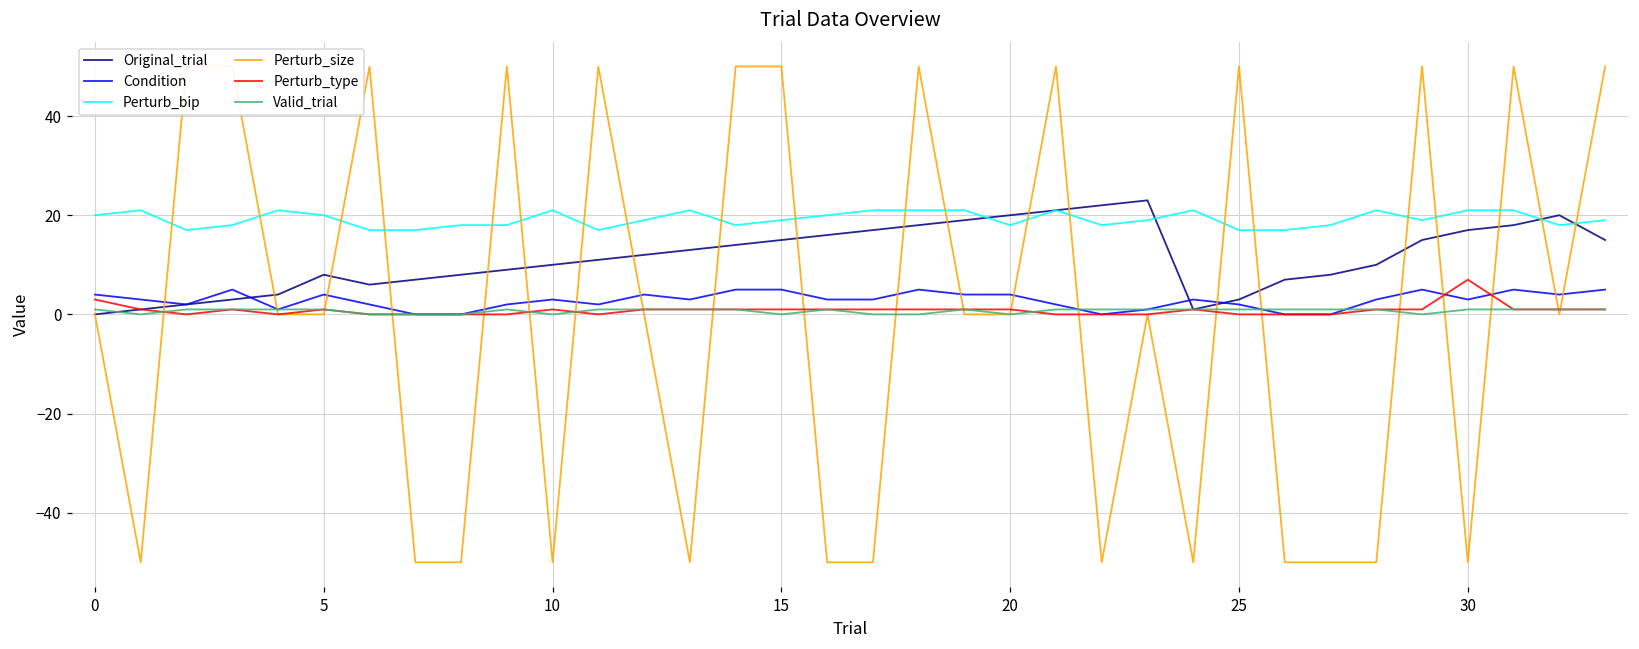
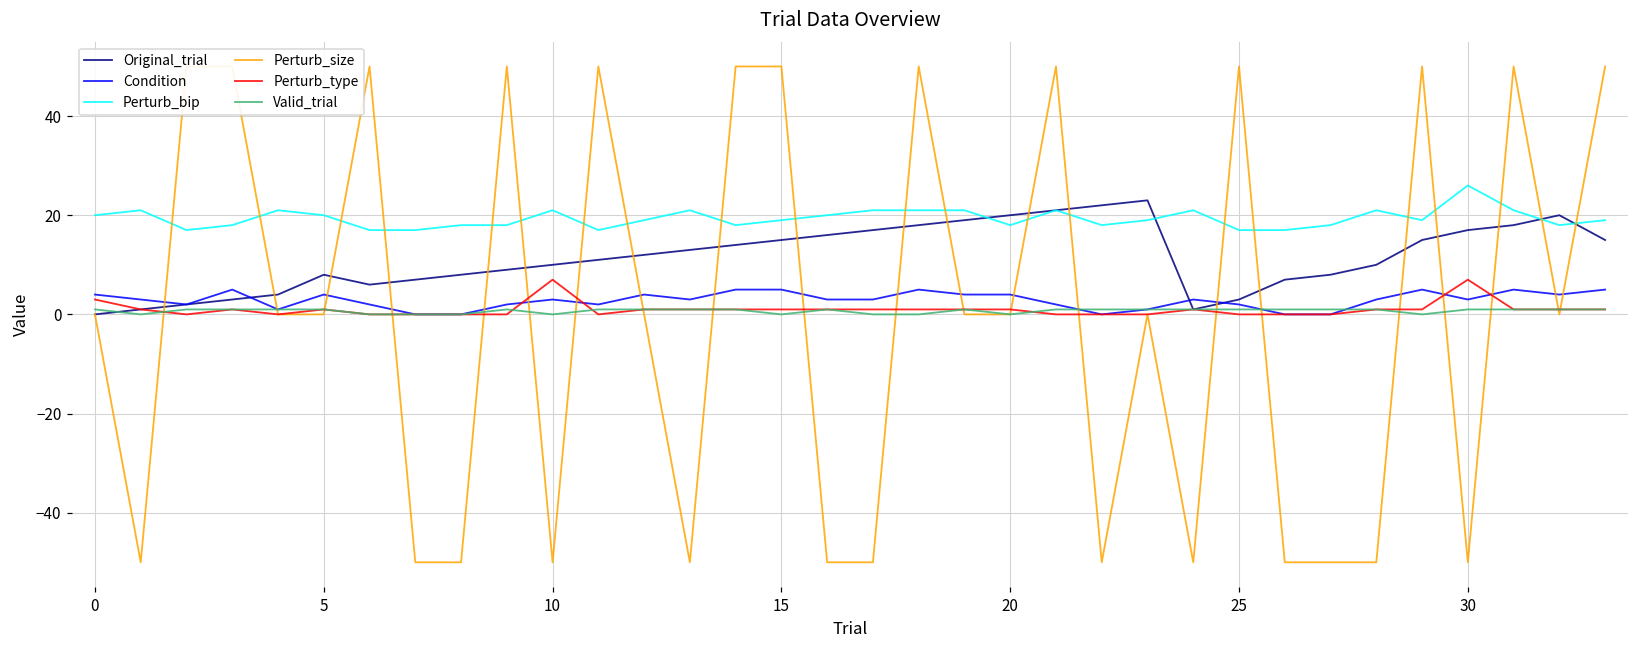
  {
    "Original_trial": {
      "5": 8,
      "10": 10,
      "15": 15,
      "20": 20,
      "25": 3,
      "30": 17
    },
    "Condition": {
      "0": 4,
      "5": 4,
      "10": 3,
      "15": 5,
      "20": 4,
      "25": 2,
      "30": 3
    },
    "Perturb_bip": {
      "0": 20,
      "5": 20,
      "10": 21,
      "15": 19,
      "20": 18,
      "25": 17,
-     "30": 21
+     "30": 26
    },
    "Perturb_size": {
      "5": 0,
      "10": -50,
      "15": 50,
      "25": 50,
      "30": -50
    },
    "Perturb_type": {
      "0": 3,
-     "10": 1,
+     "10": 7,
      "15": 1,
      "20": 1,
      "25": 0,
      "30": 7
    },
    "Valid_trial": {
      "0": 1,
      "10": 0,
      "15": 0,
      "25": 1,
      "30": 1
    }
  }
